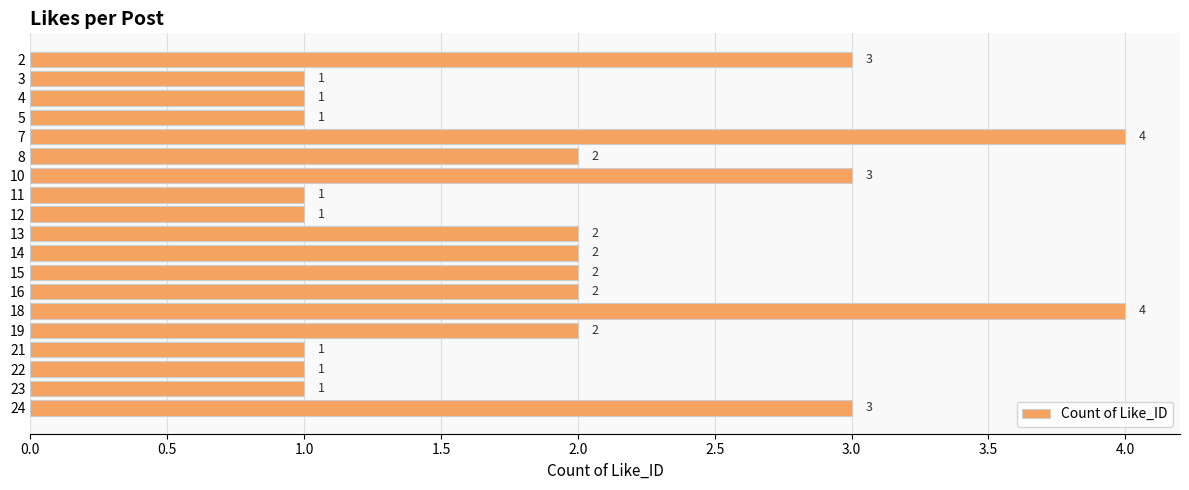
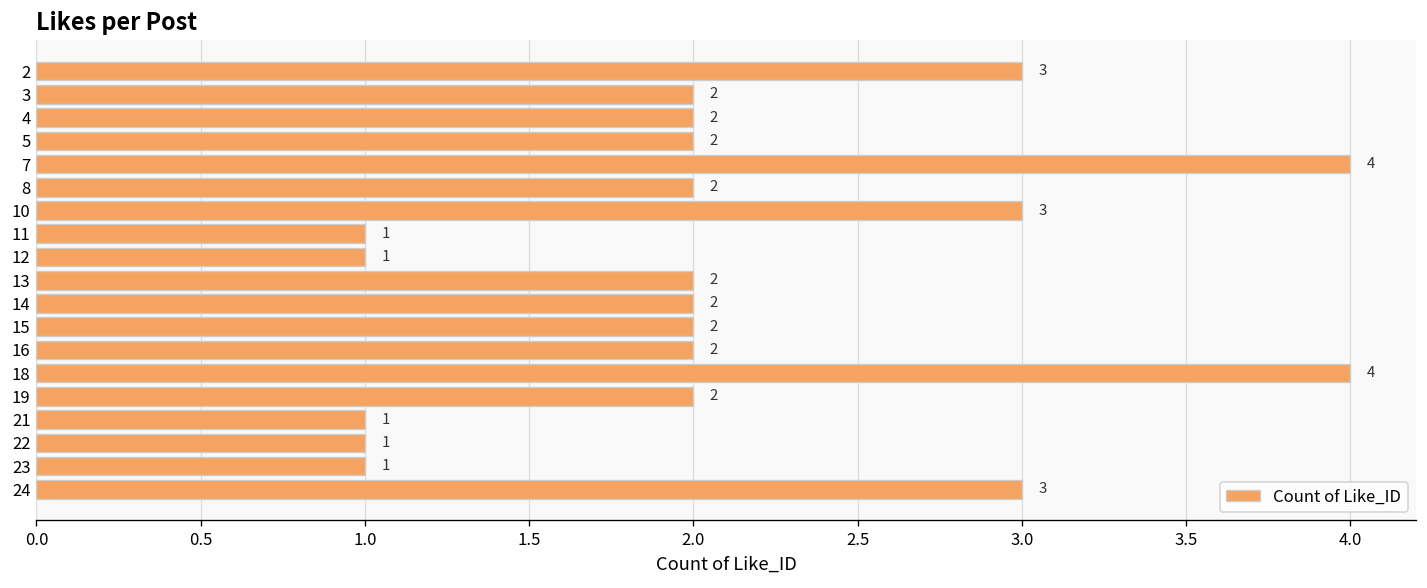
  {
    "2": 3,
-   "3": 1,
-   "4": 1,
-   "5": 1,
+   "3": 2,
+   "4": 2,
+   "5": 2,
    "7": 4,
    "8": 2,
    "10": 3,
    "11": 1,
    "12": 1,
    "13": 2,
    "14": 2,
    "15": 2,
    "16": 2,
    "18": 4,
    "19": 2,
    "21": 1,
    "22": 1,
    "23": 1,
    "24": 3
  }
